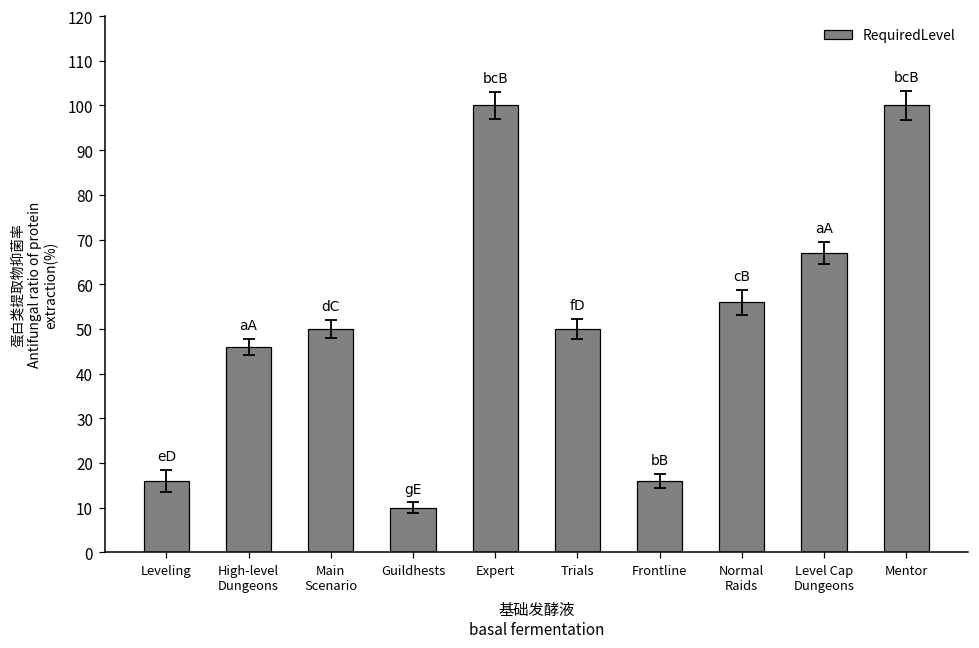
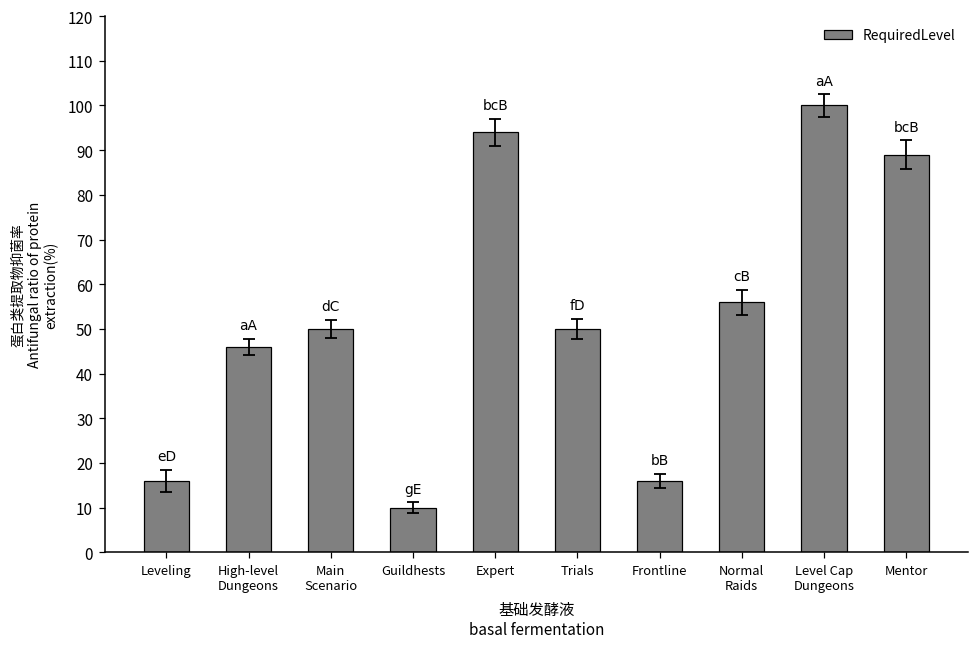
  {
    "RequiredLevel": {
      "Leveling": 16,
      "High-level Dungeons": 46,
      "Main Scenario": 50,
      "Guildhests": 10,
-     "Expert": 100,
+     "Expert": 94,
      "Trials": 50,
      "Frontline": 16,
      "Normal Raids": 56,
-     "Level Cap Dungeons": 67,
-     "Mentor": 100
+     "Level Cap Dungeons": 100,
+     "Mentor": 89
    }
  }
